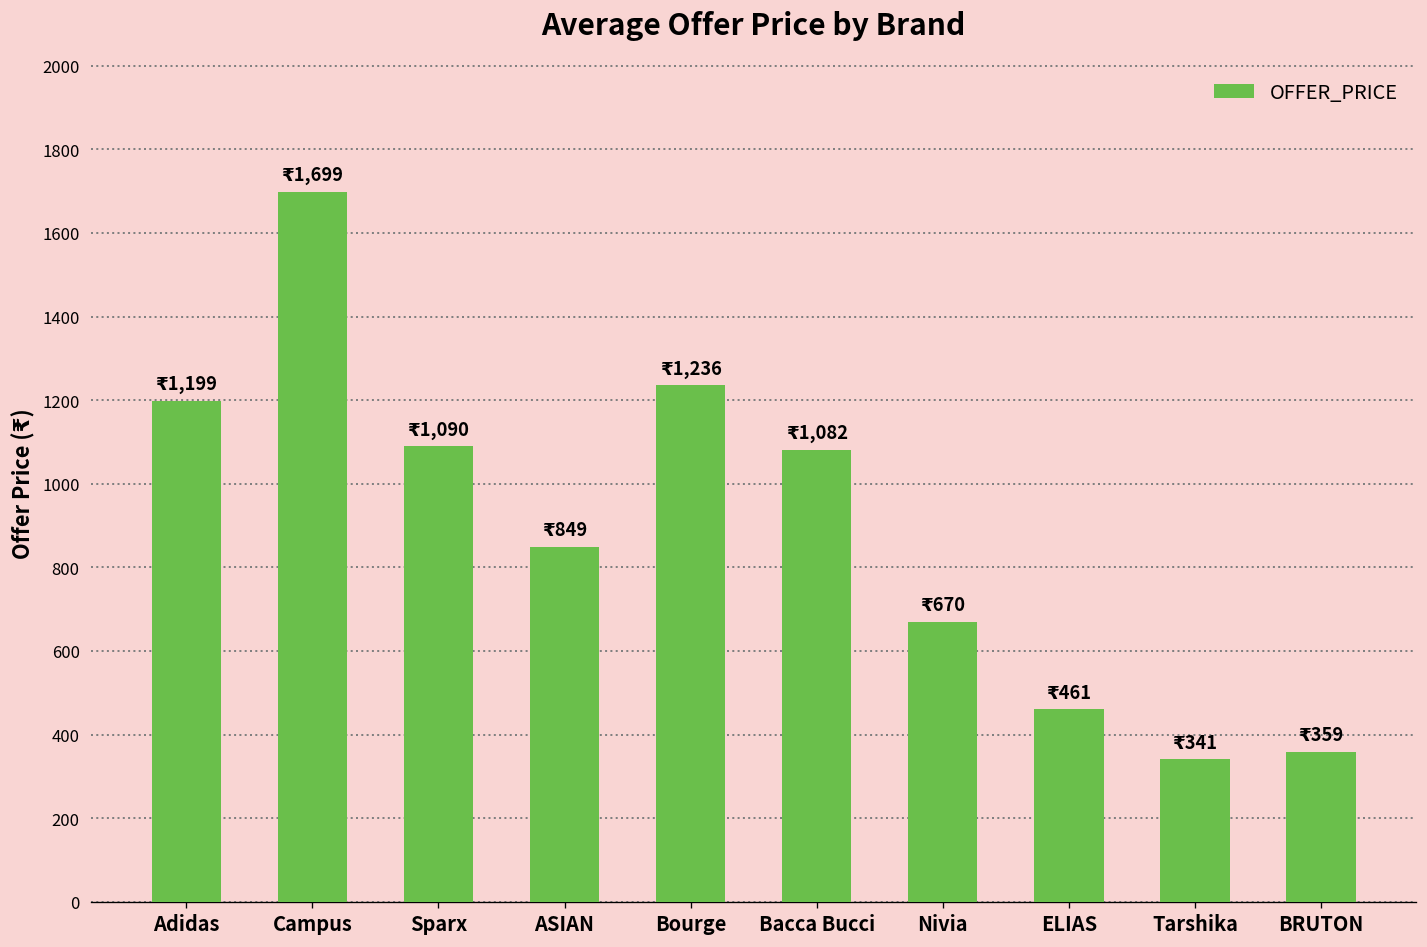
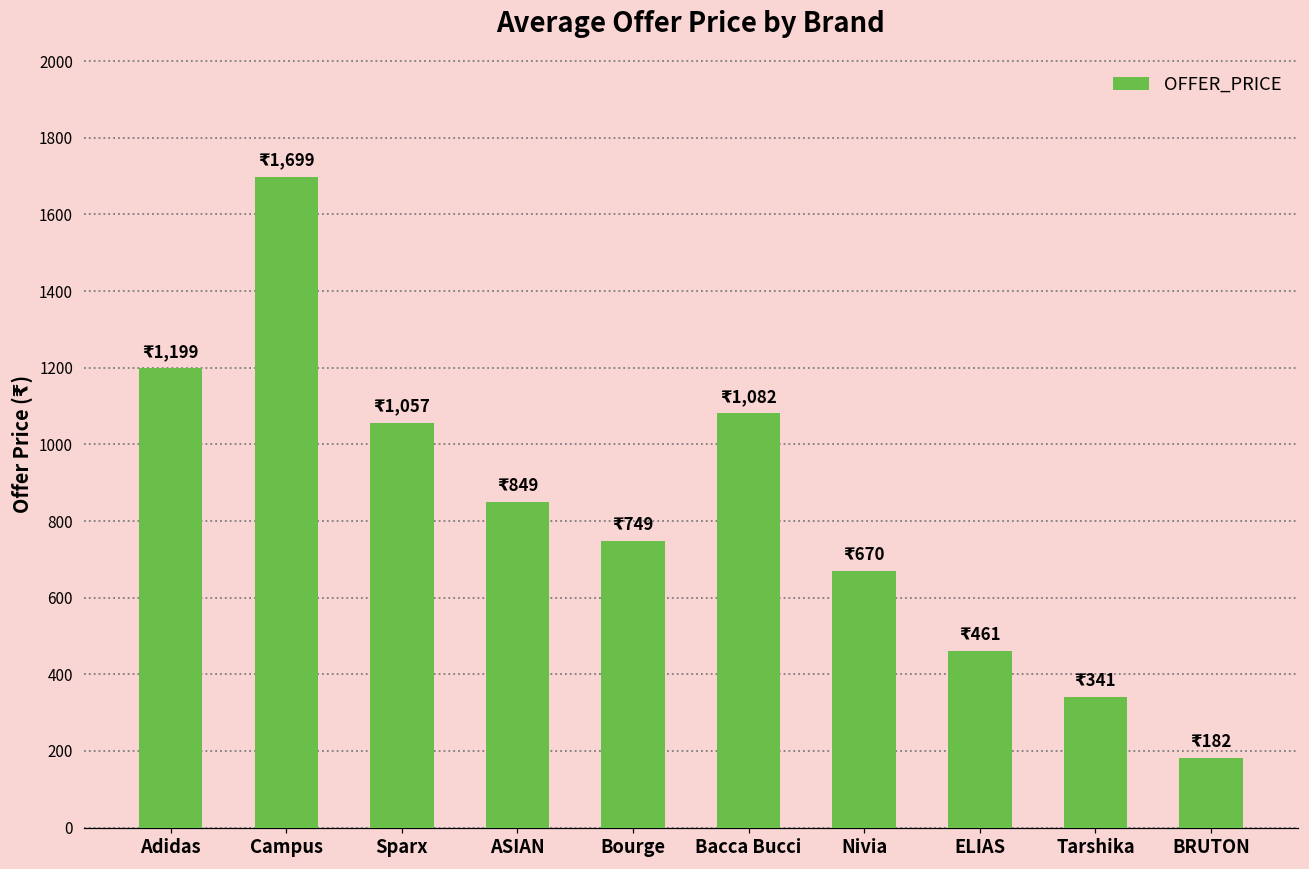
  {
    "Adidas": "1,199",
    "Campus": "1,699",
-   "Sparx": "1,090",
+   "Sparx": "1,057",
    "ASIAN": "849",
-   "Bourge": "1,236",
+   "Bourge": "749",
    "Bacca Bucci": "1,082",
    "Nivia": "670",
    "ELIAS": "461",
    "Tarshika": "341",
-   "BRUTON": "359"
+   "BRUTON": "182"
  }
